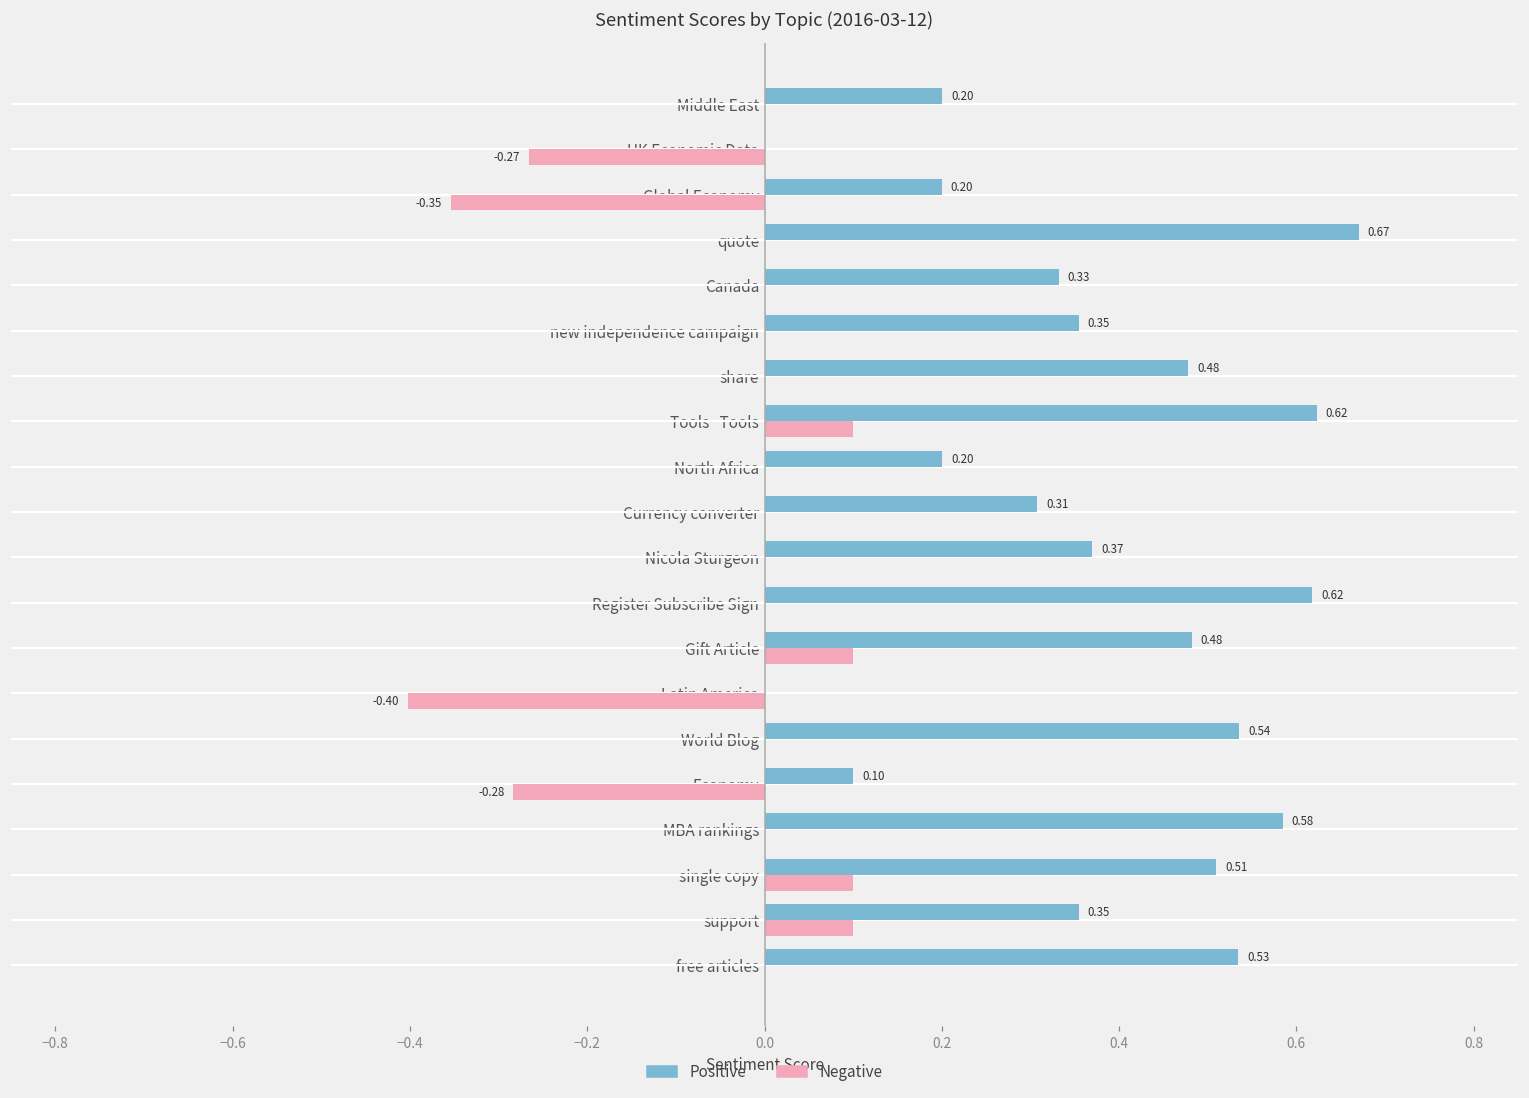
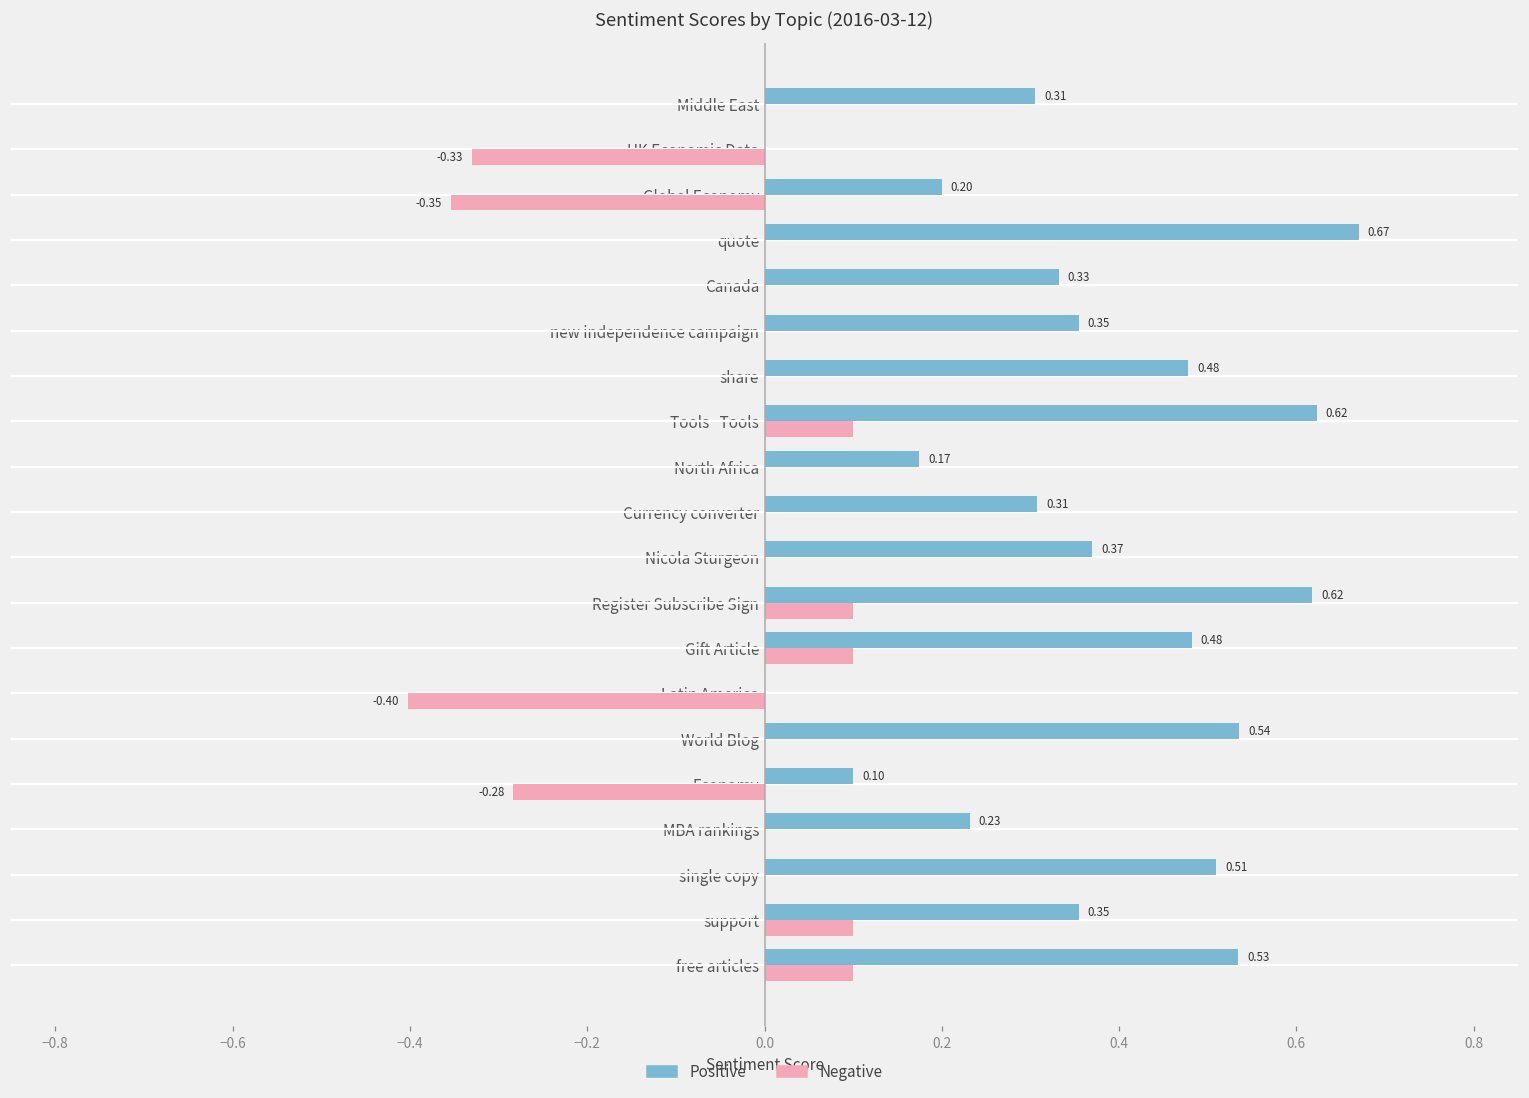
  {
    "Negative": {
-     "UK Economic Data": -0.27,
+     "UK Economic Data": -0.33,
      "Global Economy": -0.35,
-     "Register Subscribe Sign": 0.0,
+     "Register Subscribe Sign": 0.1,
      "Latin America": -0.40,
      "Economy": -0.28,
-     "single copy": 0.1,
-     "free articles": 0.0
+     "single copy": 0.0,
+     "free articles": 0.1
    },
    "Positive": {
-     "Middle East": 0.20,
+     "Middle East": 0.31,
      "Global Economy": 0.20,
      "quote": 0.67,
      "Canada": 0.33,
      "new independence campaign": 0.35,
      "share": 0.48,
      "Tools Tools": 0.62,
-     "North Africa": 0.20,
+     "North Africa": 0.17,
      "Currency converter": 0.31,
      "Nicola Sturgeon": 0.37,
      "Register Subscribe Sign": 0.62,
      "Gift Article": 0.48,
      "World Blog": 0.54,
      "Economy": 0.10,
-     "MBA rankings": 0.58,
+     "MBA rankings": 0.23,
      "single copy": 0.51,
      "support": 0.35,
      "free articles": 0.53
    }
  }
